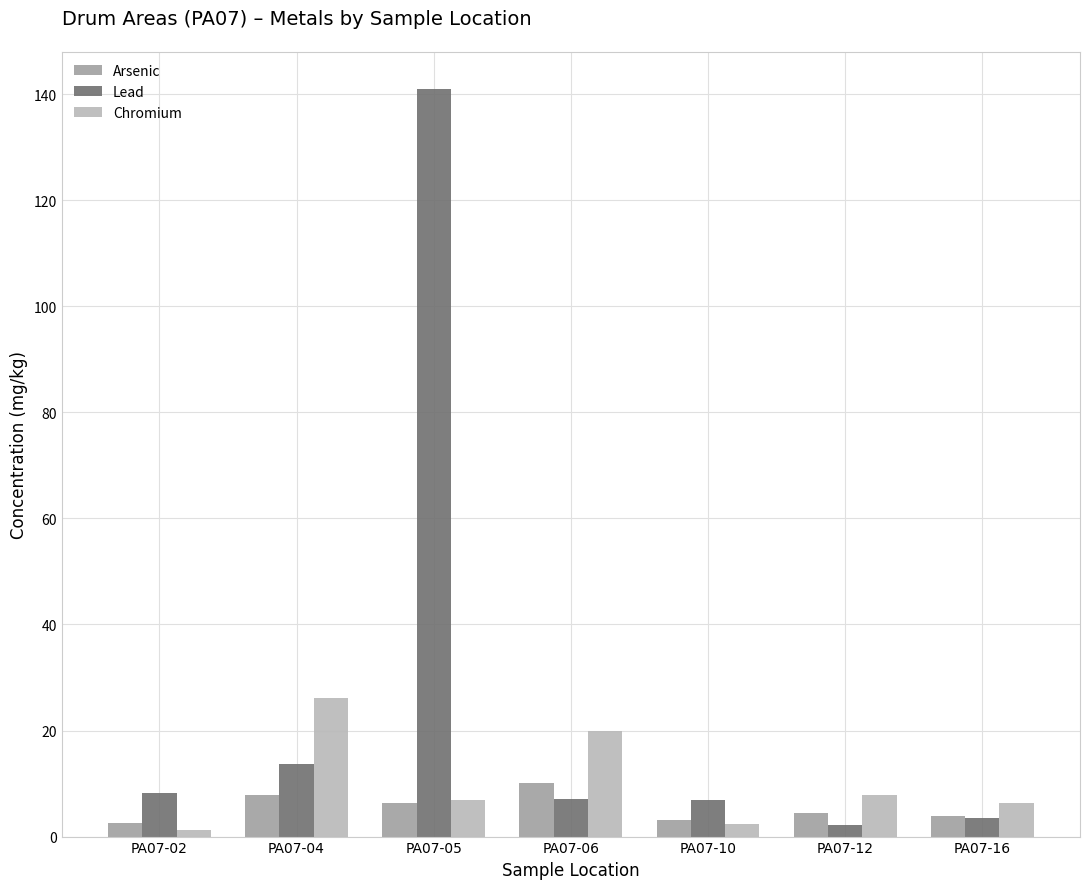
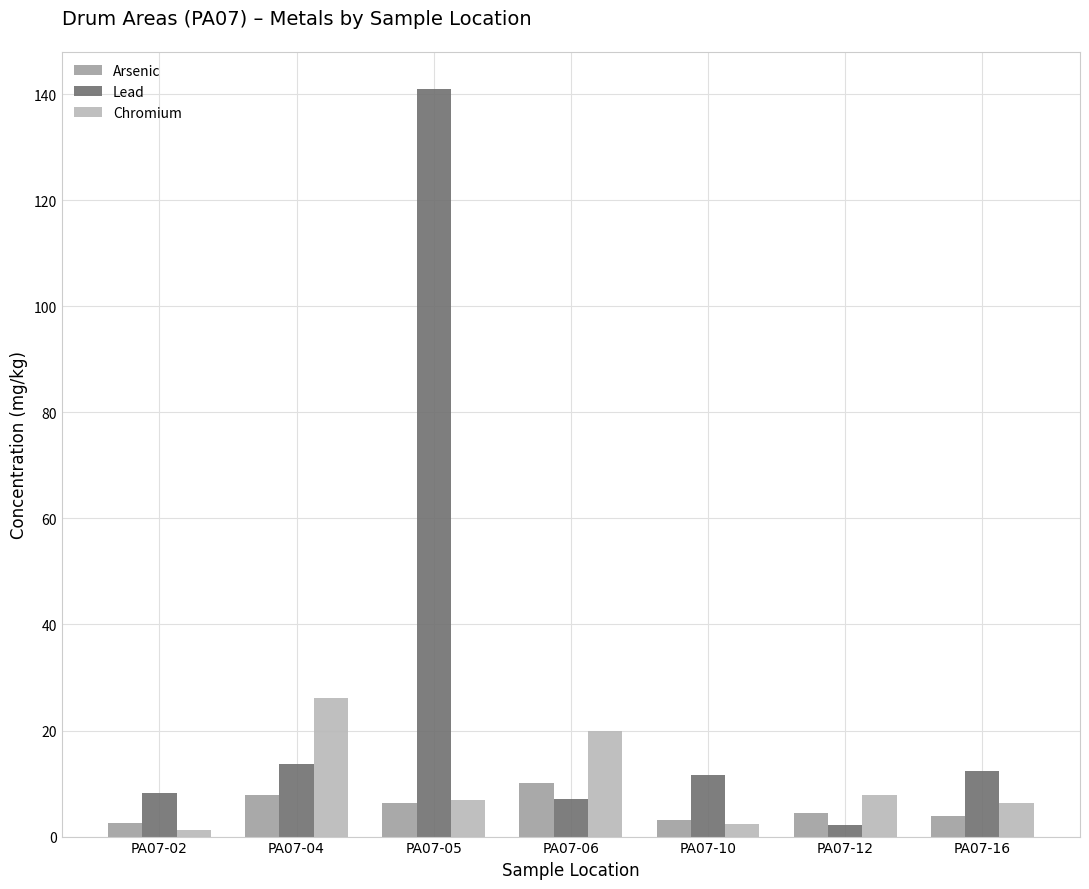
  {
    "Lead": {
      "PA07-02": 8,
      "PA07-04": 14,
      "PA07-05": 141,
      "PA07-06": 7,
-     "PA07-10": 7,
+     "PA07-10": 12,
      "PA07-12": 2,
-     "PA07-16": 3
+     "PA07-16": 12
    }
  }
